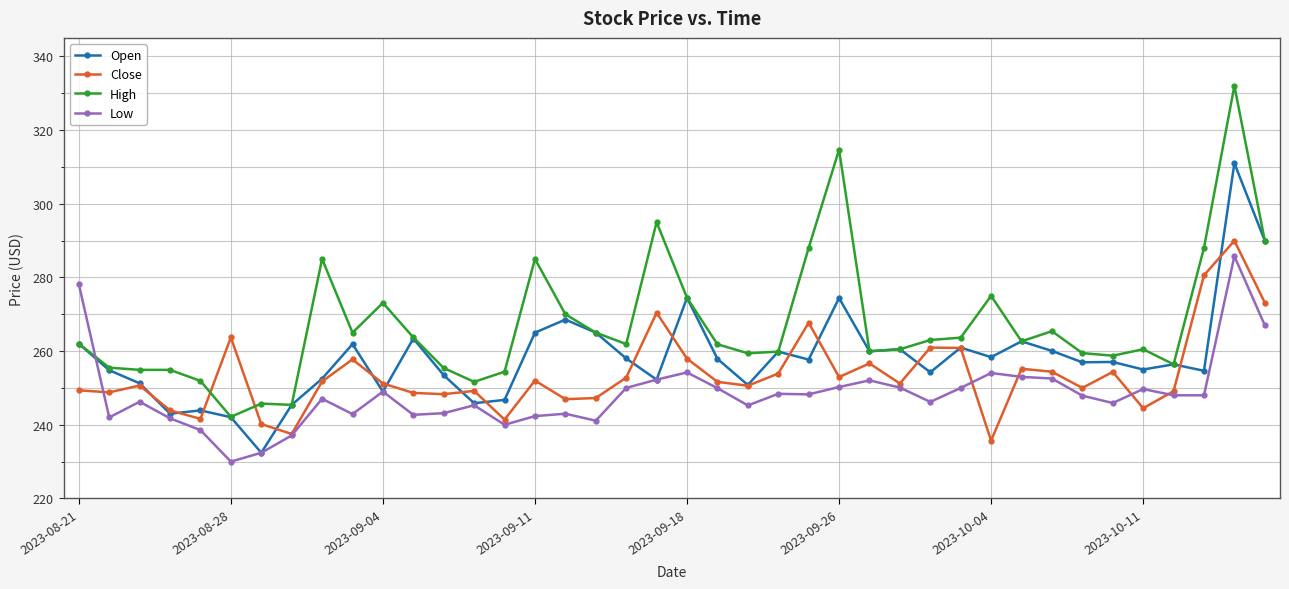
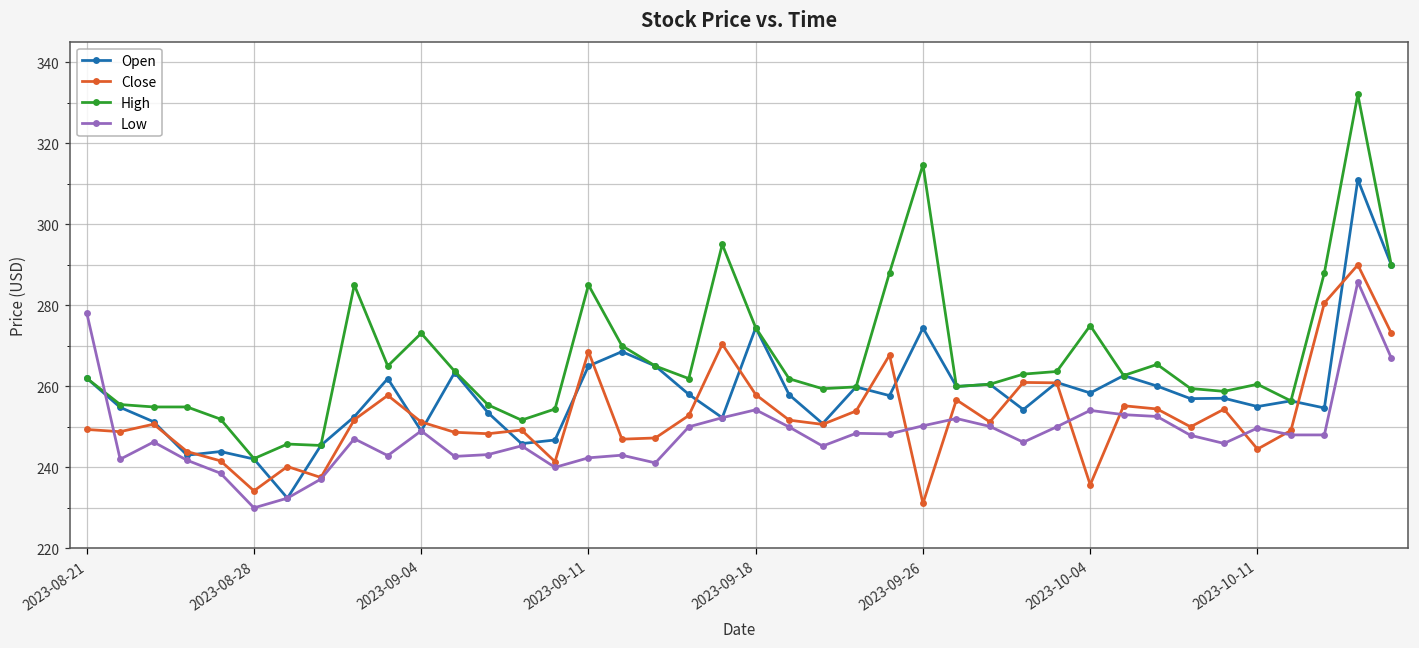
  {
    "Open": {
      "2023-09-11": 265,
      "2023-09-26": 274,
      "2023-10-04": 258,
      "2023-10-11": 255
    },
    "Close": {
      "2023-08-21": 249,
-     "2023-08-28": 264,
+     "2023-08-28": 234,
      "2023-09-04": 251,
-     "2023-09-11": 252,
+     "2023-09-11": 269,
      "2023-09-18": 258,
-     "2023-09-26": 253,
+     "2023-09-26": 231,
      "2023-10-04": 236,
      "2023-10-11": 245
    },
    "High": {
      "2023-09-04": 273,
      "2023-09-11": 285,
      "2023-09-26": 315,
      "2023-10-04": 275,
      "2023-10-11": 261
    },
    "Low": {
      "2023-08-21": 278,
      "2023-08-28": 230,
      "2023-09-11": 242,
      "2023-09-18": 254,
      "2023-09-26": 250,
      "2023-10-04": 254,
      "2023-10-11": 250
    }
  }
